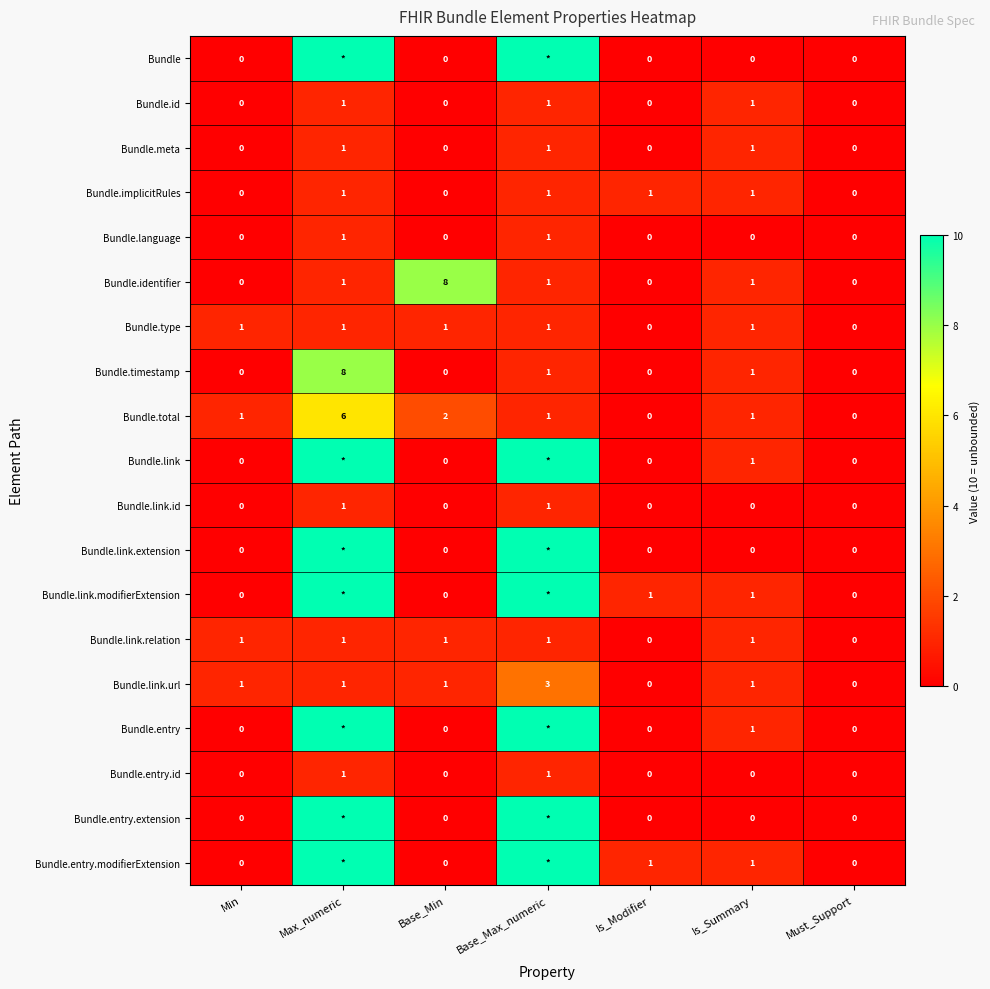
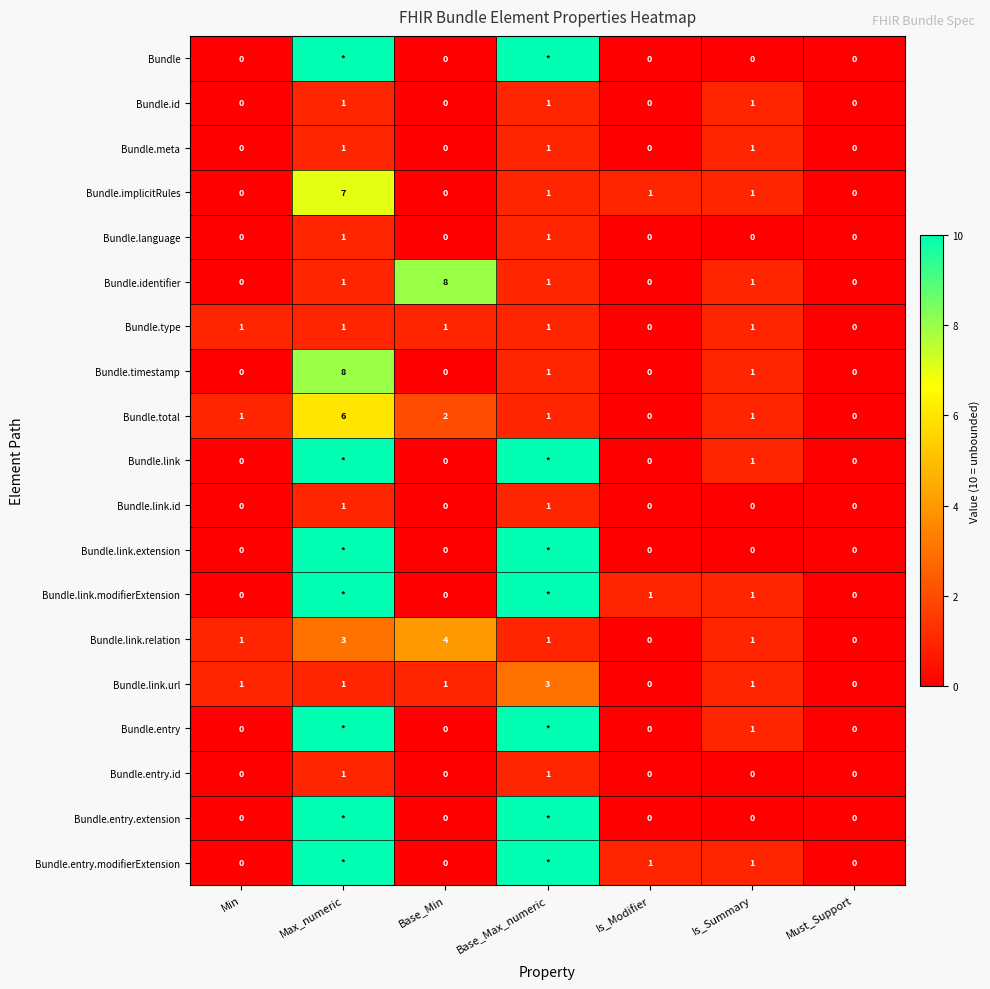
  {
    "Bundle": {
      "Min": 0,
      "Base_Min": 0,
      "Is_Modifier": 0,
      "Is_Summary": 0,
      "Must_Support": 0
    },
    "Bundle.id": {
      "Min": 0,
      "Max_numeric": 1,
      "Base_Min": 0,
      "Base_Max_numeric": 1,
      "Is_Modifier": 0,
      "Is_Summary": 1,
      "Must_Support": 0
    },
    "Bundle.meta": {
      "Min": 0,
      "Max_numeric": 1,
      "Base_Min": 0,
      "Base_Max_numeric": 1,
      "Is_Modifier": 0,
      "Is_Summary": 1,
      "Must_Support": 0
    },
    "Bundle.implicitRules": {
      "Min": 0,
-     "Max_numeric": 1,
+     "Max_numeric": 7,
      "Base_Min": 0,
      "Base_Max_numeric": 1,
      "Is_Modifier": 1,
      "Is_Summary": 1,
      "Must_Support": 0
    },
    "Bundle.language": {
      "Min": 0,
      "Max_numeric": 1,
      "Base_Min": 0,
      "Base_Max_numeric": 1,
      "Is_Modifier": 0,
      "Is_Summary": 0,
      "Must_Support": 0
    },
    "Bundle.identifier": {
      "Min": 0,
      "Max_numeric": 1,
      "Base_Min": 8,
      "Base_Max_numeric": 1,
      "Is_Modifier": 0,
      "Is_Summary": 1,
      "Must_Support": 0
    },
    "Bundle.type": {
      "Min": 1,
      "Max_numeric": 1,
      "Base_Min": 1,
      "Base_Max_numeric": 1,
      "Is_Modifier": 0,
      "Is_Summary": 1,
      "Must_Support": 0
    },
    "Bundle.timestamp": {
      "Min": 0,
      "Max_numeric": 8,
      "Base_Min": 0,
      "Base_Max_numeric": 1,
      "Is_Modifier": 0,
      "Is_Summary": 1,
      "Must_Support": 0
    },
    "Bundle.total": {
      "Min": 1,
      "Max_numeric": 6,
      "Base_Min": 2,
      "Base_Max_numeric": 1,
      "Is_Modifier": 0,
      "Is_Summary": 1,
      "Must_Support": 0
    },
    "Bundle.link": {
      "Min": 0,
      "Base_Min": 0,
      "Is_Modifier": 0,
      "Is_Summary": 1,
      "Must_Support": 0
    },
    "Bundle.link.id": {
      "Min": 0,
      "Max_numeric": 1,
      "Base_Min": 0,
      "Base_Max_numeric": 1,
      "Is_Modifier": 0,
      "Is_Summary": 0,
      "Must_Support": 0
    },
    "Bundle.link.extension": {
      "Min": 0,
      "Base_Min": 0,
      "Is_Modifier": 0,
      "Is_Summary": 0,
      "Must_Support": 0
    },
    "Bundle.link.modifierExtension": {
      "Min": 0,
      "Base_Min": 0,
      "Is_Modifier": 1,
      "Is_Summary": 1,
      "Must_Support": 0
    },
    "Bundle.link.relation": {
      "Min": 1,
-     "Max_numeric": 1,
-     "Base_Min": 1,
+     "Max_numeric": 3,
+     "Base_Min": 4,
      "Base_Max_numeric": 1,
      "Is_Modifier": 0,
      "Is_Summary": 1,
      "Must_Support": 0
    },
    "Bundle.link.url": {
      "Min": 1,
      "Max_numeric": 1,
      "Base_Min": 1,
      "Base_Max_numeric": 3,
      "Is_Modifier": 0,
      "Is_Summary": 1,
      "Must_Support": 0
    },
    "Bundle.entry": {
      "Min": 0,
      "Base_Min": 0,
      "Is_Modifier": 0,
      "Is_Summary": 1,
      "Must_Support": 0
    },
    "Bundle.entry.id": {
      "Min": 0,
      "Max_numeric": 1,
      "Base_Min": 0,
      "Base_Max_numeric": 1,
      "Is_Modifier": 0,
      "Is_Summary": 0,
      "Must_Support": 0
    },
    "Bundle.entry.extension": {
      "Min": 0,
      "Base_Min": 0,
      "Is_Modifier": 0,
      "Is_Summary": 0,
      "Must_Support": 0
    },
    "Bundle.entry.modifierExtension": {
      "Min": 0,
      "Base_Min": 0,
      "Is_Modifier": 1,
      "Is_Summary": 1,
      "Must_Support": 0
    }
  }
